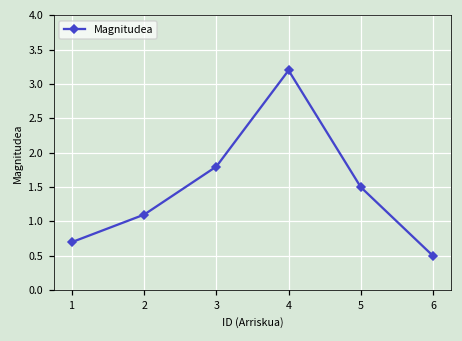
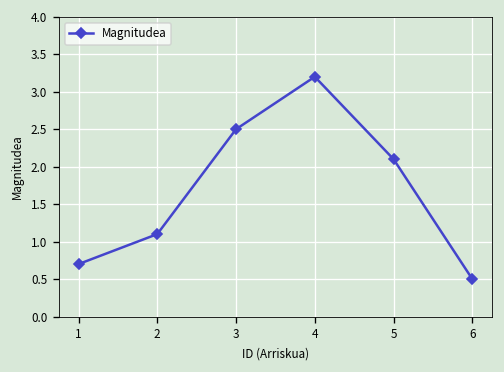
  {
    "1": 0.7,
    "2": 1.1,
-   "3": 1.8,
+   "3": 2.5,
    "4": 3.2,
-   "5": 1.5,
+   "5": 2.1,
    "6": 0.5
  }
